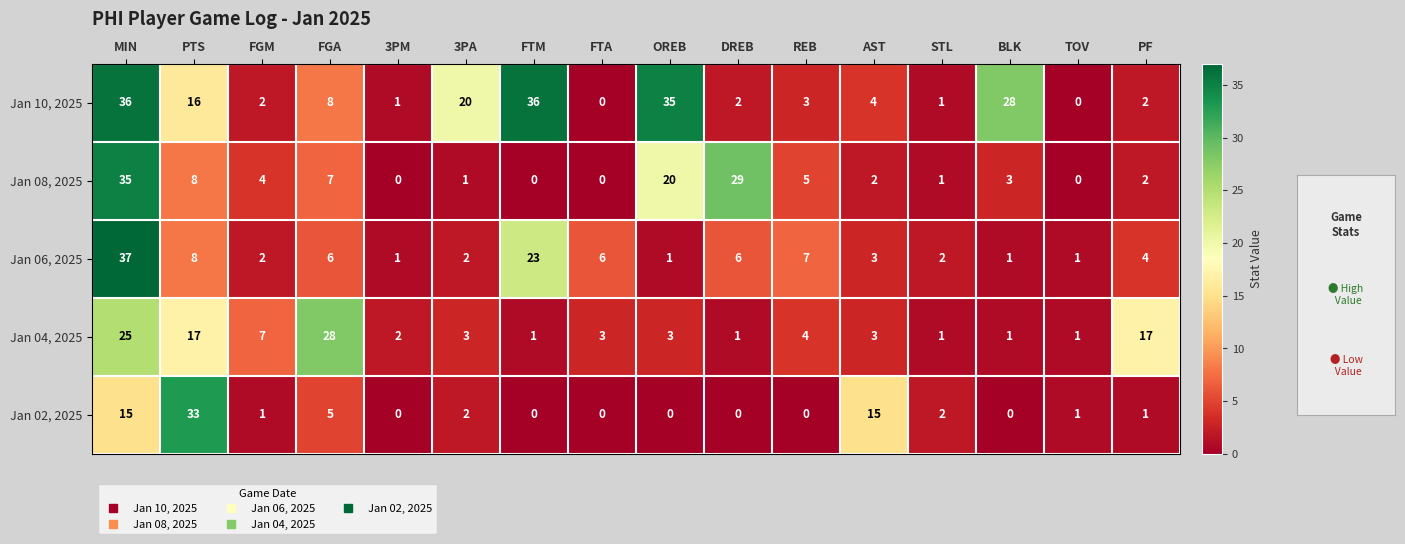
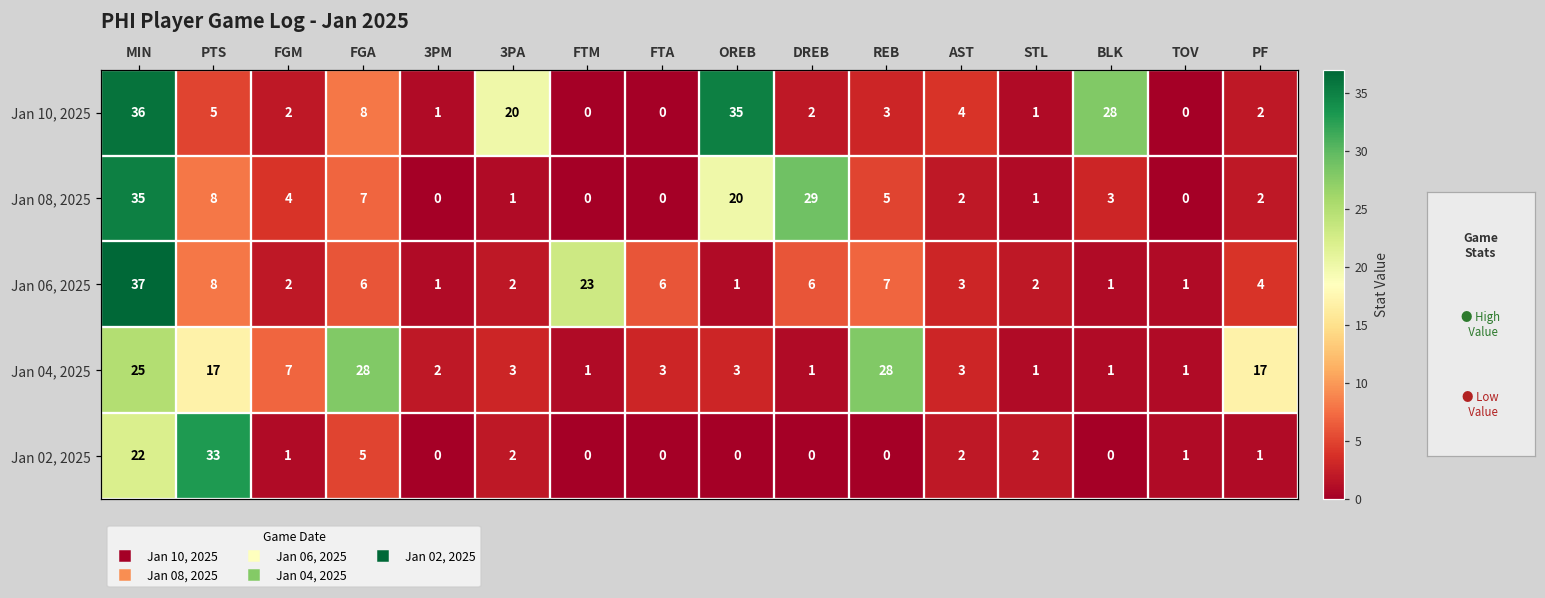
  {
    "Jan 10, 2025": {
      "MIN": 36,
-     "PTS": 16,
+     "PTS": 5,
      "FGM": 2,
      "FGA": 8,
      "3PM": 1,
      "3PA": 20,
-     "FTM": 36,
+     "FTM": 0,
      "FTA": 0,
      "OREB": 35,
      "DREB": 2,
      "REB": 3,
      "AST": 4,
      "STL": 1,
      "BLK": 28,
      "TOV": 0,
      "PF": 2
    },
    "Jan 08, 2025": {
      "MIN": 35,
      "PTS": 8,
      "FGM": 4,
      "FGA": 7,
      "3PM": 0,
      "3PA": 1,
      "FTM": 0,
      "FTA": 0,
      "OREB": 20,
      "DREB": 29,
      "REB": 5,
      "AST": 2,
      "STL": 1,
      "BLK": 3,
      "TOV": 0,
      "PF": 2
    },
    "Jan 06, 2025": {
      "MIN": 37,
      "PTS": 8,
      "FGM": 2,
      "FGA": 6,
      "3PM": 1,
      "3PA": 2,
      "FTM": 23,
      "FTA": 6,
      "OREB": 1,
      "DREB": 6,
      "REB": 7,
      "AST": 3,
      "STL": 2,
      "BLK": 1,
      "TOV": 1,
      "PF": 4
    },
    "Jan 04, 2025": {
      "MIN": 25,
      "PTS": 17,
      "FGM": 7,
      "FGA": 28,
      "3PM": 2,
      "3PA": 3,
      "FTM": 1,
      "FTA": 3,
      "OREB": 3,
      "DREB": 1,
-     "REB": 4,
+     "REB": 28,
      "AST": 3,
      "STL": 1,
      "BLK": 1,
      "TOV": 1,
      "PF": 17
    },
    "Jan 02, 2025": {
-     "MIN": 15,
+     "MIN": 22,
      "PTS": 33,
      "FGM": 1,
      "FGA": 5,
      "3PM": 0,
      "3PA": 2,
      "FTM": 0,
      "FTA": 0,
      "OREB": 0,
      "DREB": 0,
      "REB": 0,
-     "AST": 15,
+     "AST": 2,
      "STL": 2,
      "BLK": 0,
      "TOV": 1,
      "PF": 1
    }
  }
